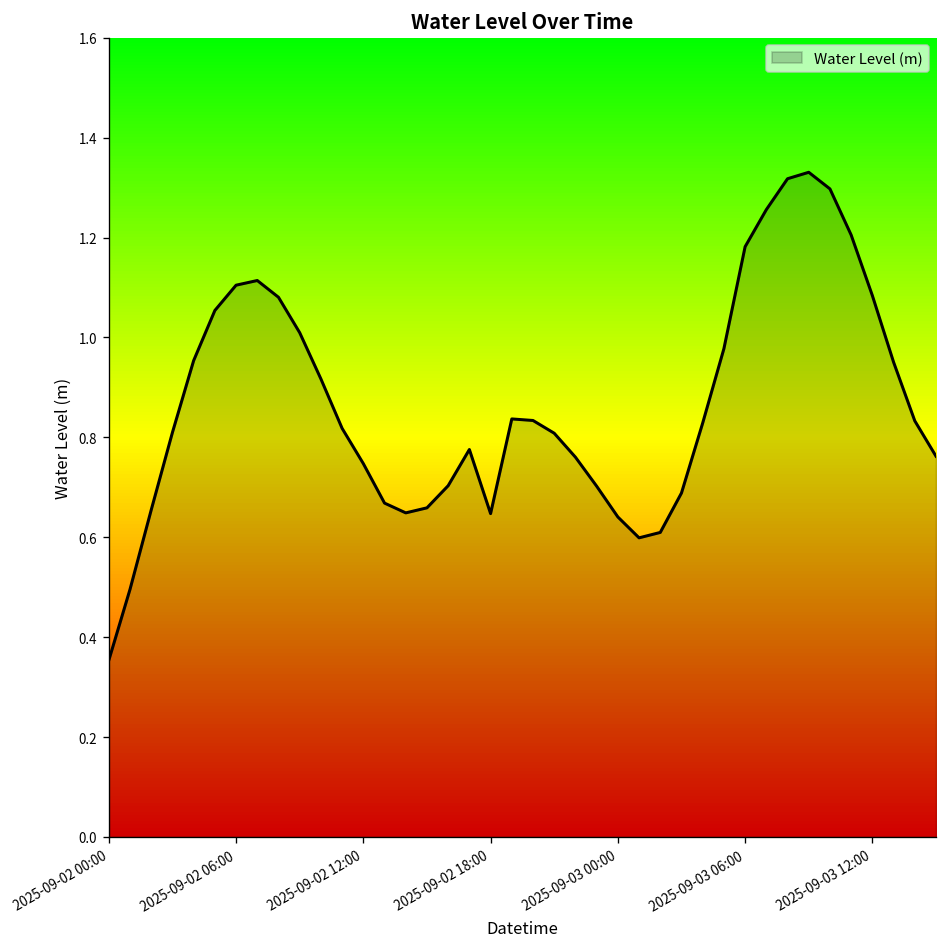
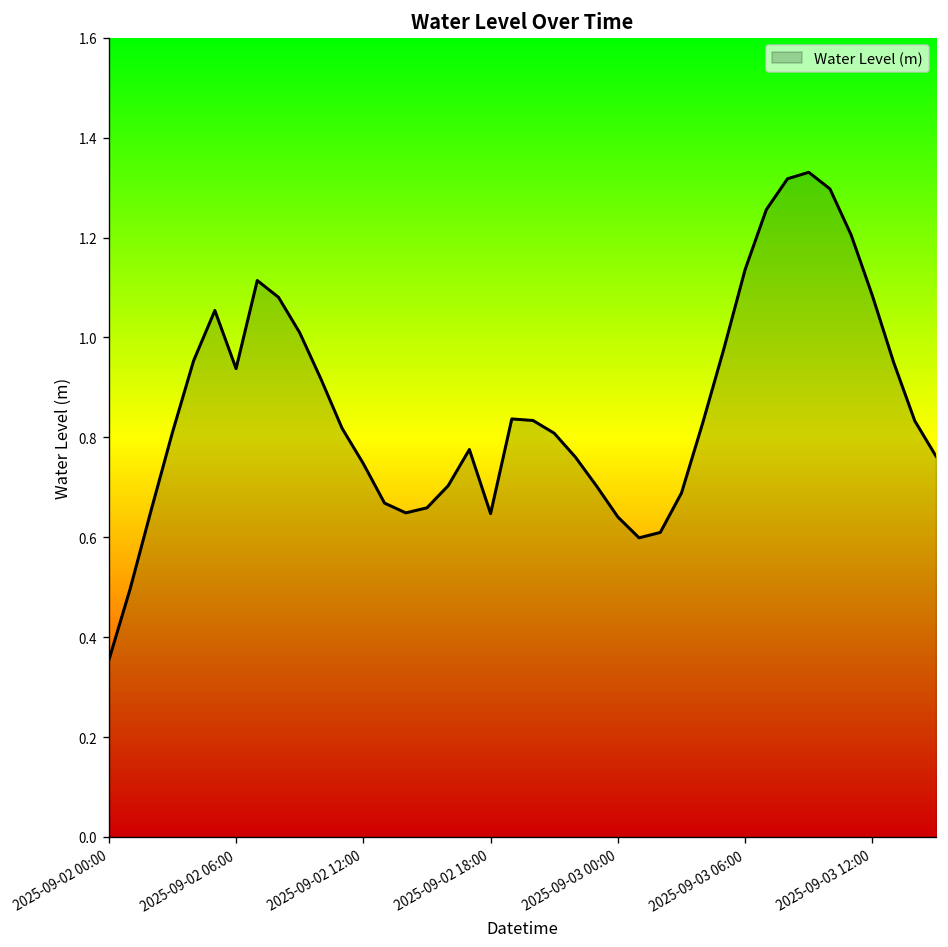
  {
    "2025-09-02 00:00": 0.35,
-   "2025-09-02 06:00": 1.10,
+   "2025-09-02 06:00": 0.94,
    "2025-09-02 12:00": 0.75,
    "2025-09-02 18:00": 0.65,
    "2025-09-03 00:00": 0.64,
-   "2025-09-03 06:00": 1.18,
+   "2025-09-03 06:00": 1.14,
    "2025-09-03 12:00": 1.08
  }
